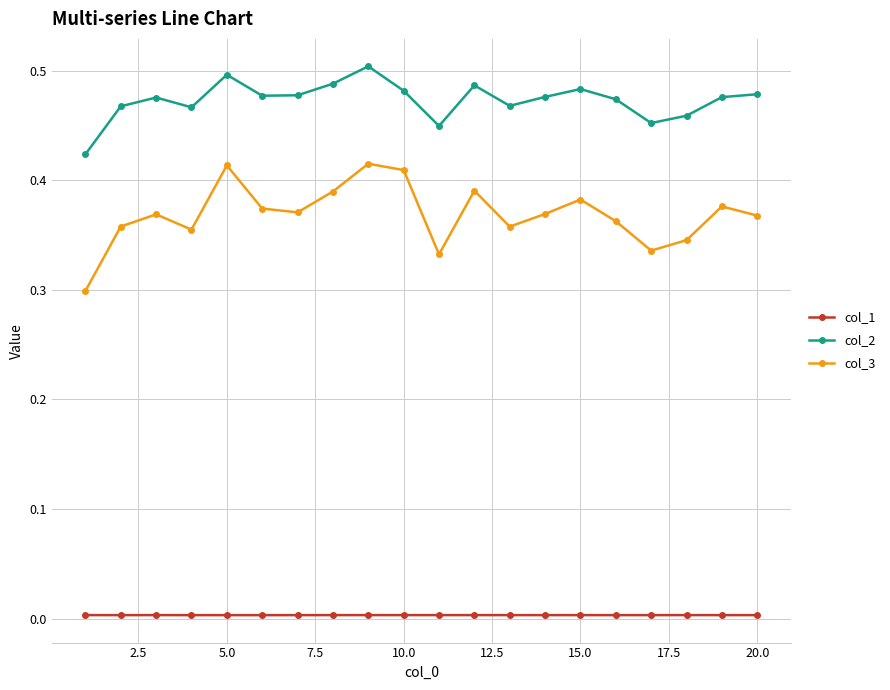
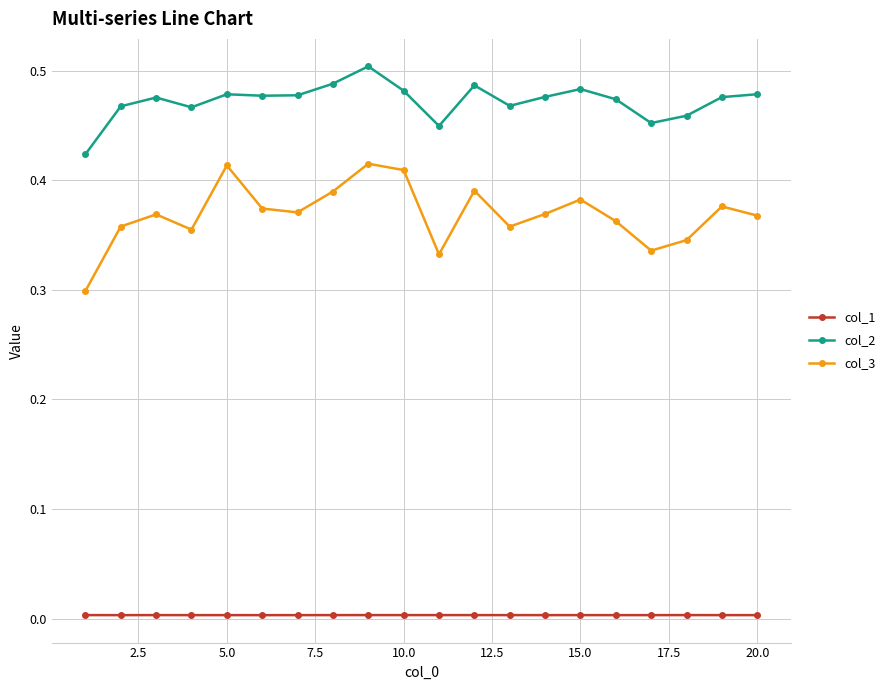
  {
    "col_1": {
      "5.0": 0.003,
      "10.0": 0.003,
      "15.0": 0.003,
      "20.0": 0.003
    },
    "col_2": {
-     "5.0": 0.496,
+     "5.0": 0.479,
      "10.0": 0.482,
      "15.0": 0.483,
      "20.0": 0.479
    },
    "col_3": {
      "5.0": 0.414,
      "10.0": 0.409,
      "15.0": 0.383,
      "20.0": 0.368
    }
  }
